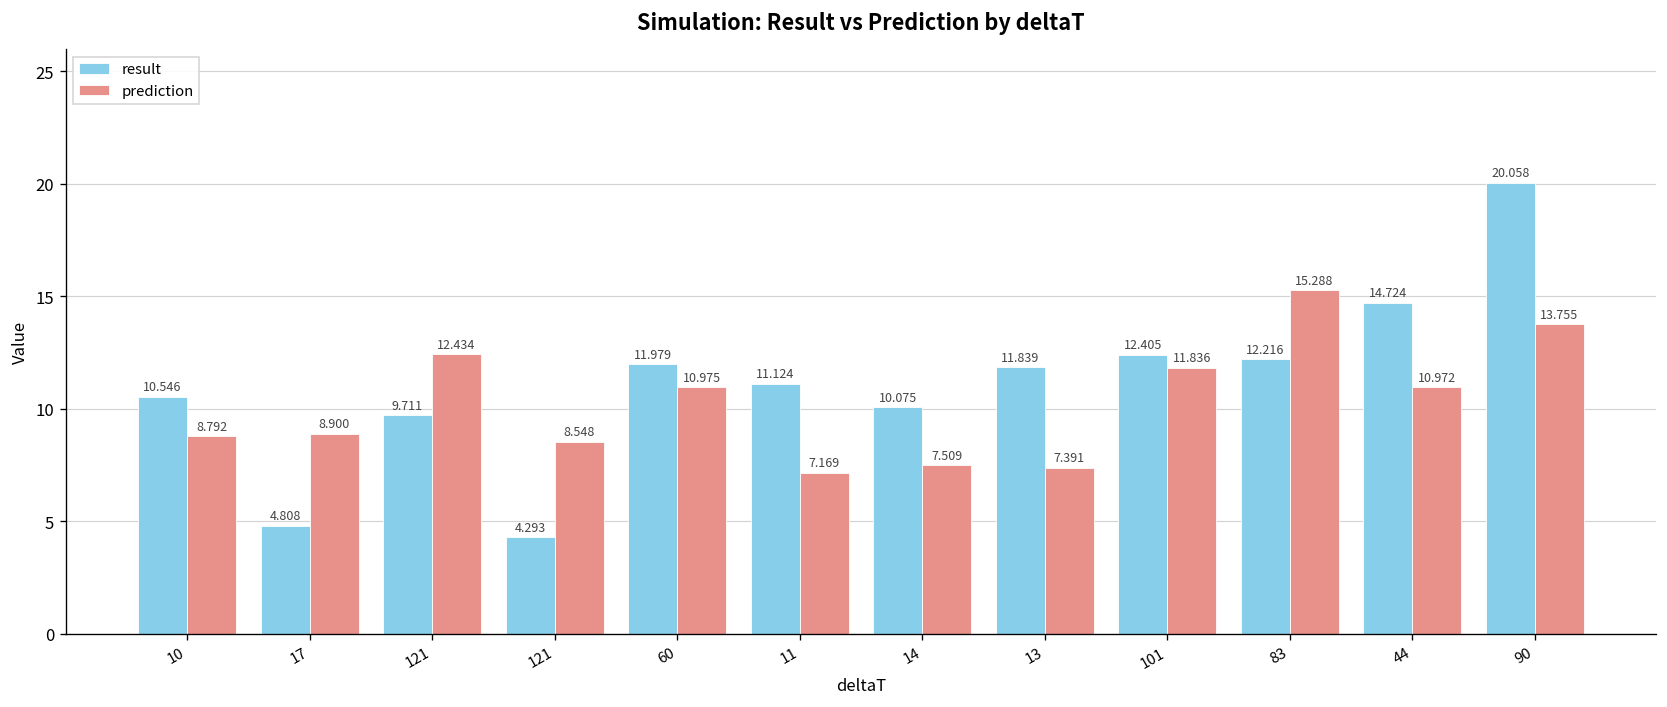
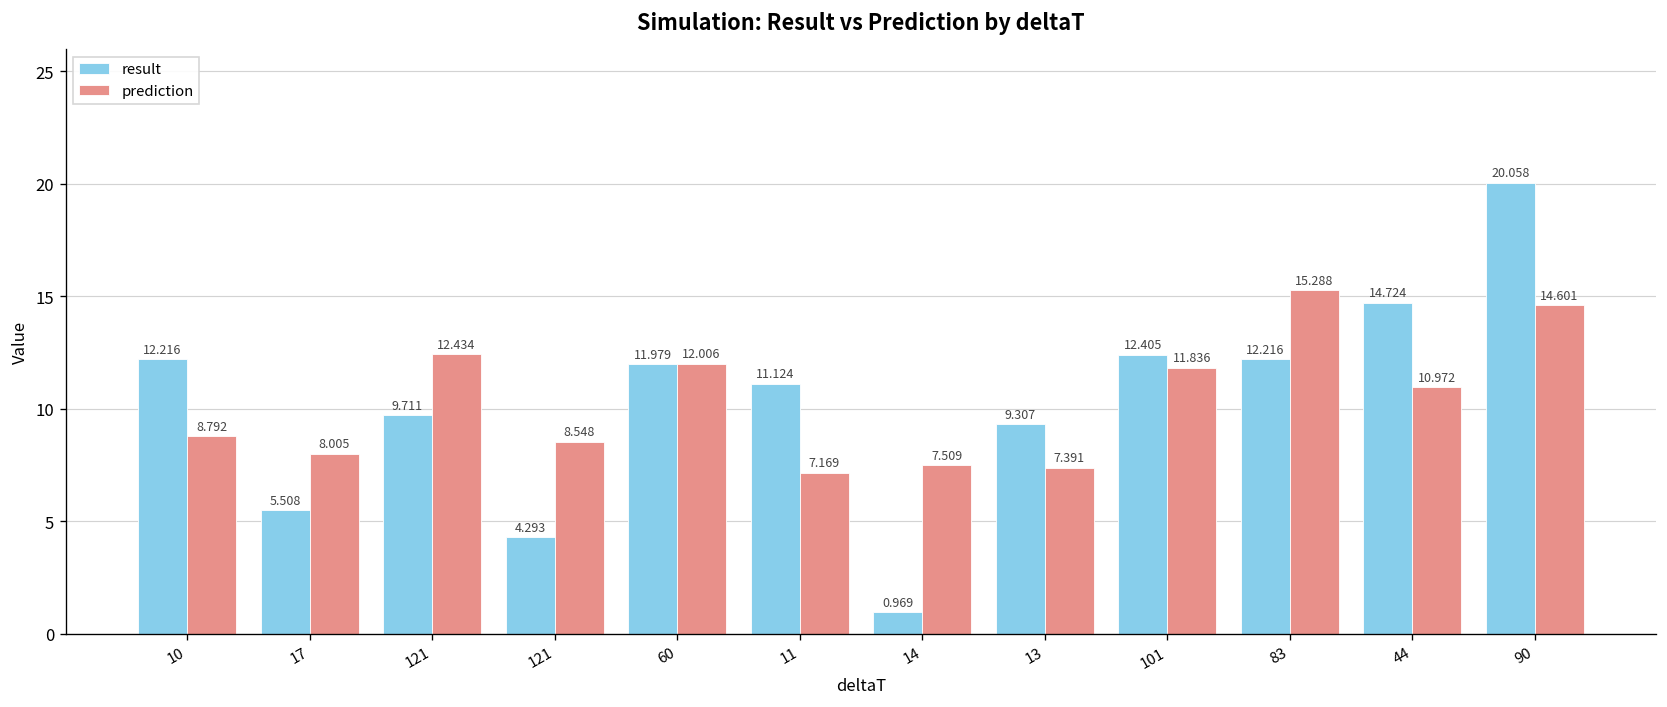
  {
    "result": {
-     "10": 10.546,
-     "17": 4.808,
+     "10": 12.216,
+     "17": 5.508,
      "60": 11.979,
      "11": 11.124,
-     "14": 10.075,
-     "13": 11.839,
+     "14": 0.969,
+     "13": 9.307,
      "101": 12.405,
      "83": 12.216,
      "44": 14.724,
      "90": 20.058
    },
    "prediction": {
      "10": 8.792,
-     "17": 8.900,
-     "60": 10.975,
+     "17": 8.005,
+     "60": 12.006,
      "11": 7.169,
      "14": 7.509,
      "13": 7.391,
      "101": 11.836,
      "83": 15.288,
      "44": 10.972,
-     "90": 13.755
+     "90": 14.601
    }
  }
